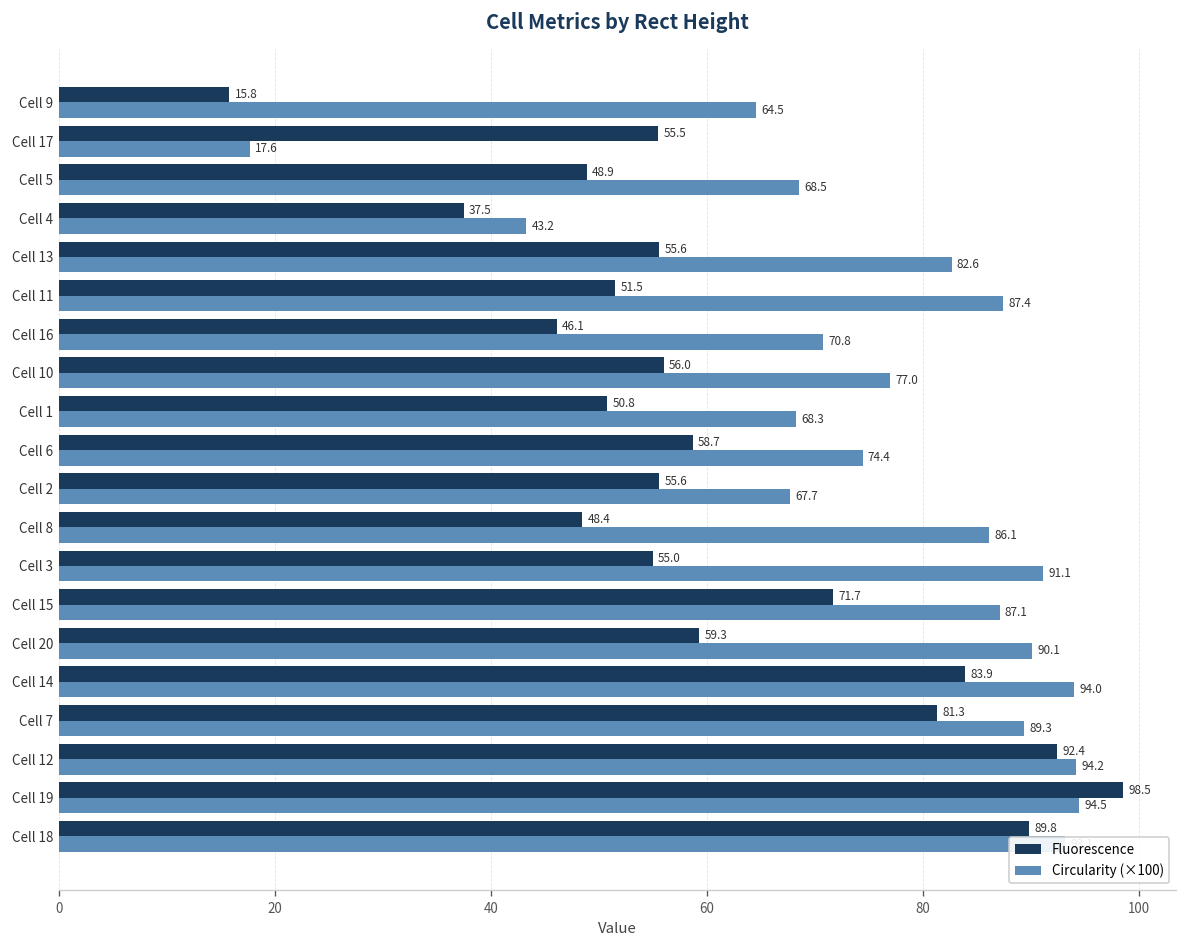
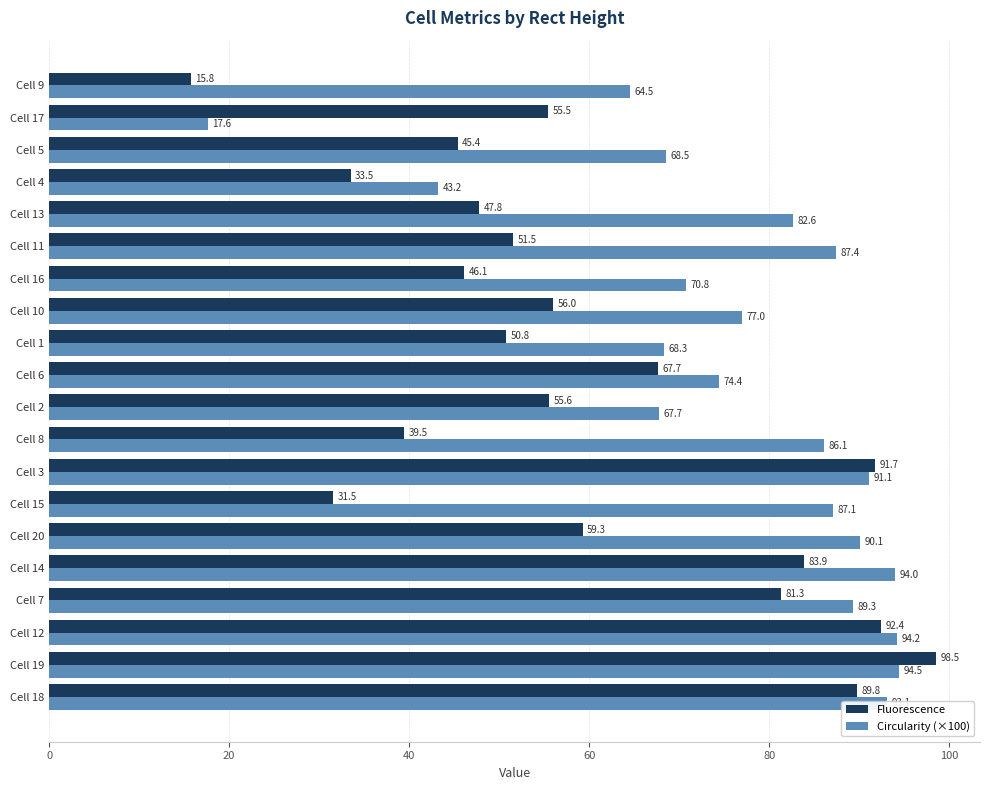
  {
    "Fluorescence": {
      "Cell 9": 15.8,
      "Cell 17": 55.5,
-     "Cell 5": 48.9,
-     "Cell 4": 37.5,
-     "Cell 13": 55.6,
+     "Cell 5": 45.4,
+     "Cell 4": 33.5,
+     "Cell 13": 47.8,
      "Cell 11": 51.5,
      "Cell 16": 46.1,
      "Cell 10": 56.0,
      "Cell 1": 50.8,
-     "Cell 6": 58.7,
+     "Cell 6": 67.7,
      "Cell 2": 55.6,
-     "Cell 8": 48.4,
-     "Cell 3": 55.0,
-     "Cell 15": 71.7,
+     "Cell 8": 39.5,
+     "Cell 3": 91.7,
+     "Cell 15": 31.5,
      "Cell 20": 59.3,
      "Cell 14": 83.9,
      "Cell 7": 81.3,
      "Cell 12": 92.4,
      "Cell 19": 98.5,
      "Cell 18": 89.8
    },
    "Circularity (×100)": {
      "Cell 9": 64.5,
      "Cell 17": 17.6,
      "Cell 5": 68.5,
      "Cell 4": 43.2,
      "Cell 13": 82.6,
      "Cell 11": 87.4,
      "Cell 16": 70.8,
      "Cell 10": 77.0,
      "Cell 1": 68.3,
      "Cell 6": 74.4,
      "Cell 2": 67.7,
      "Cell 8": 86.1,
      "Cell 3": 91.1,
      "Cell 15": 87.1,
      "Cell 20": 90.1,
      "Cell 14": 94.0,
      "Cell 7": 89.3,
      "Cell 12": 94.2,
      "Cell 19": 94.5
    }
  }
